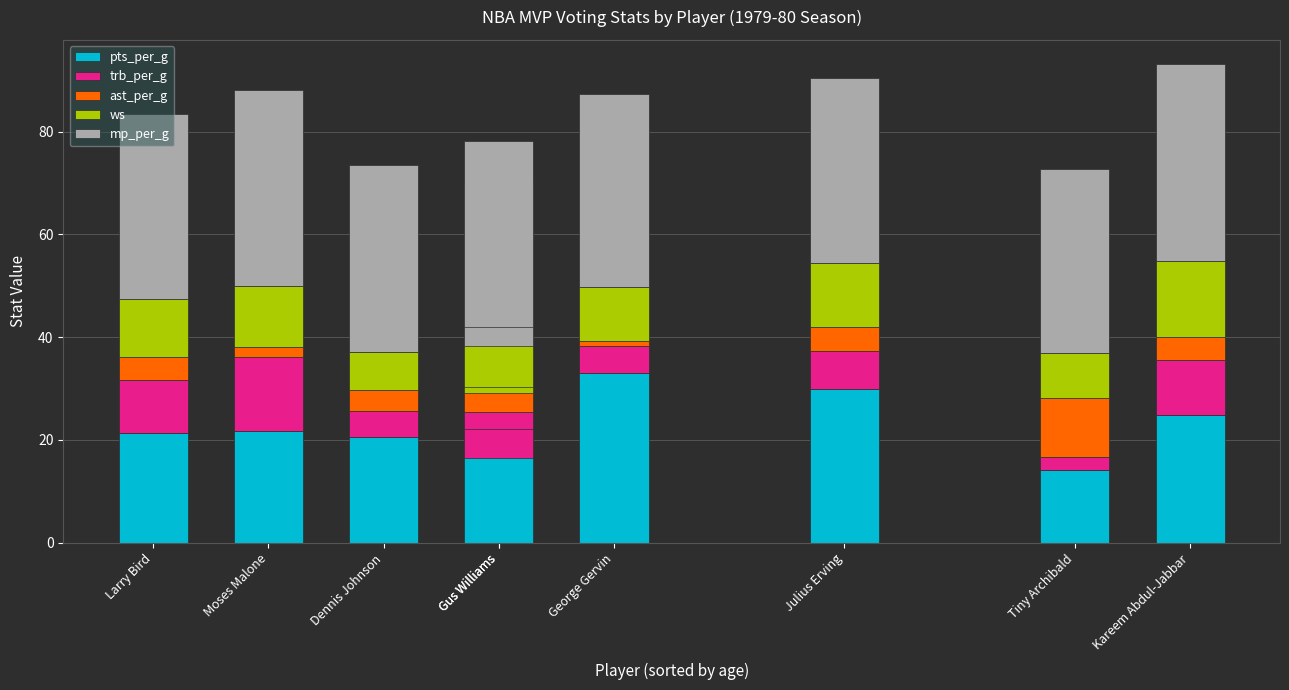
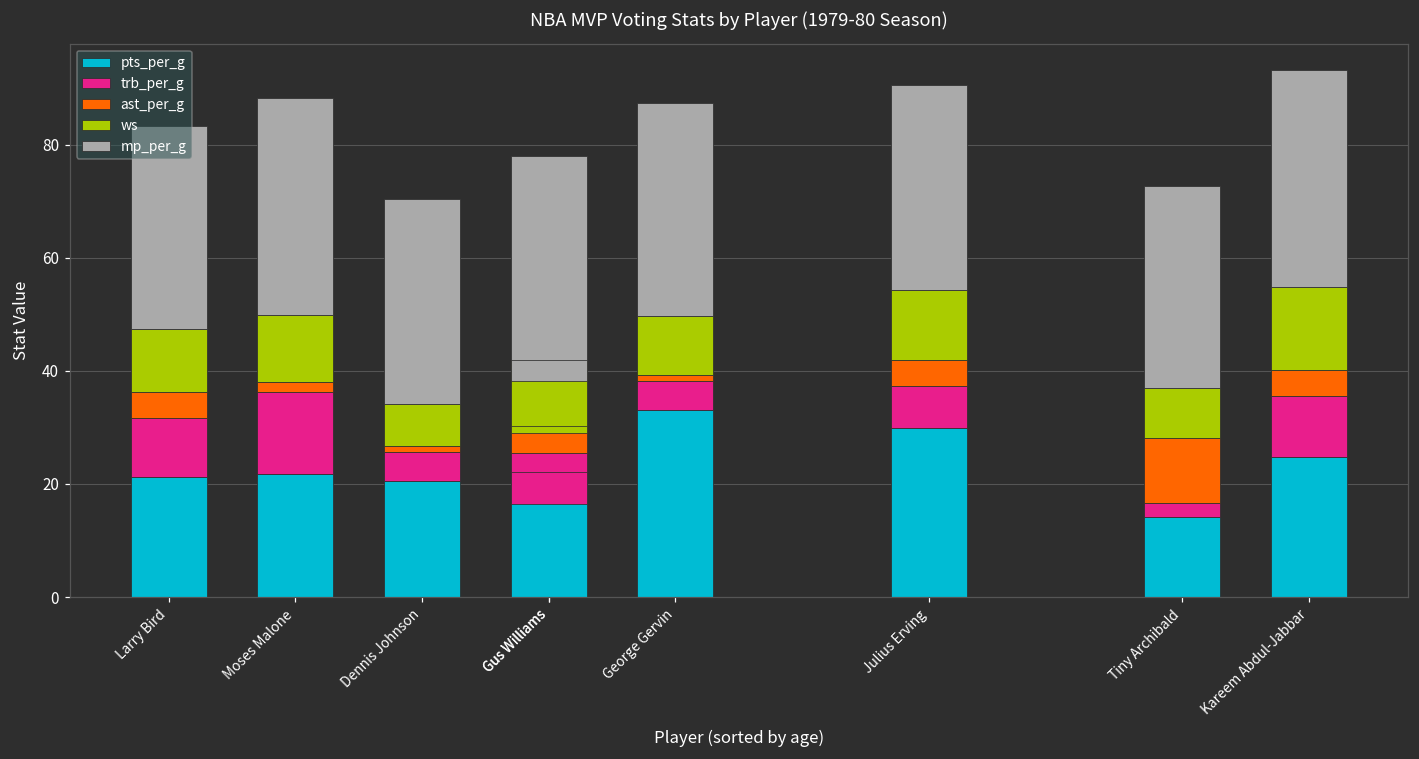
  {
    "pts_per_g": {
      "Larry Bird": 21,
      "Moses Malone": 22,
      "Dennis Johnson": 21,
      "George Gervin": 33,
      "Julius Erving": 30,
      "Tiny Archibald": 14,
      "Kareem Abdul-Jabbar": 25
    },
    "trb_per_g": {
      "Larry Bird": 10,
      "Moses Malone": 14,
      "Dennis Johnson": 5,
      "George Gervin": 5,
      "Julius Erving": 7,
      "Tiny Archibald": 3,
      "Kareem Abdul-Jabbar": 11
    },
    "ast_per_g": {
      "Larry Bird": 5,
      "Moses Malone": 2,
-     "Dennis Johnson": 4,
+     "Dennis Johnson": 1,
      "George Gervin": 1,
      "Julius Erving": 5,
      "Tiny Archibald": 12,
      "Kareem Abdul-Jabbar": 5
    },
    "ws": {
      "Larry Bird": 11,
      "Moses Malone": 12,
      "Dennis Johnson": 7,
      "George Gervin": 11,
      "Julius Erving": 13,
      "Tiny Archibald": 9,
      "Kareem Abdul-Jabbar": 15
    },
    "mp_per_g": {
      "Moses Malone": 38,
      "Dennis Johnson": 36,
      "George Gervin": 38,
      "Julius Erving": 36,
      "Tiny Archibald": 36,
      "Kareem Abdul-Jabbar": 38
    }
  }
